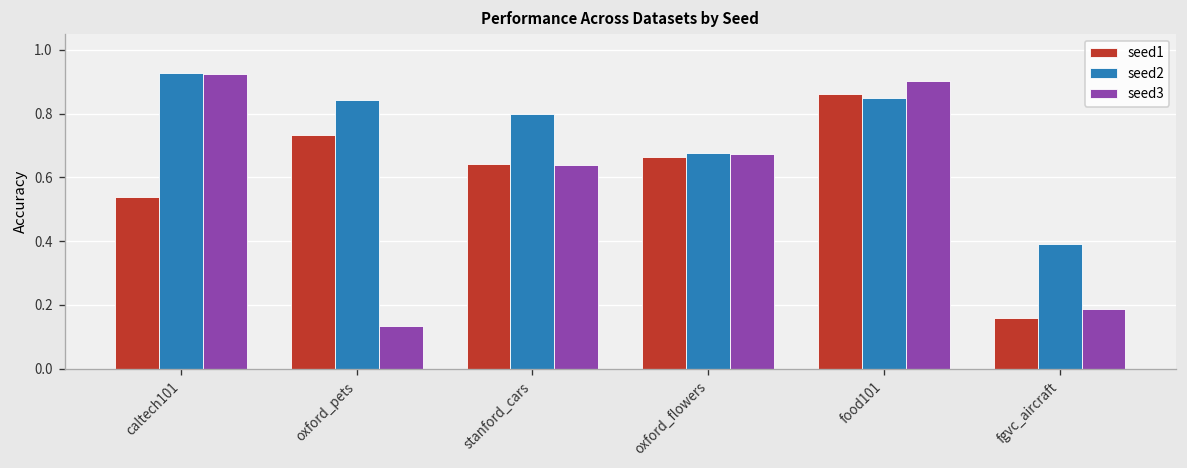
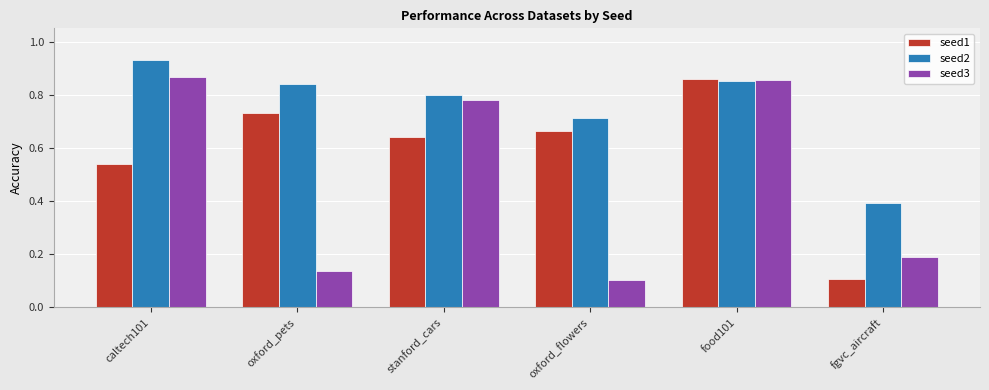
  {
    "seed1": {
      "caltech101": 0.54,
      "oxford_pets": 0.73,
      "stanford_cars": 0.64,
      "oxford_flowers": 0.66,
      "food101": 0.86,
-     "fgvc_aircraft": 0.16
+     "fgvc_aircraft": 0.11
    },
    "seed2": {
      "caltech101": 0.93,
      "oxford_pets": 0.84,
      "stanford_cars": 0.80,
-     "oxford_flowers": 0.68,
+     "oxford_flowers": 0.71,
      "food101": 0.85,
      "fgvc_aircraft": 0.39
    },
    "seed3": {
-     "caltech101": 0.93,
+     "caltech101": 0.87,
      "oxford_pets": 0.14,
-     "stanford_cars": 0.64,
-     "oxford_flowers": 0.67,
-     "food101": 0.90,
+     "stanford_cars": 0.78,
+     "oxford_flowers": 0.10,
+     "food101": 0.86,
      "fgvc_aircraft": 0.19
    }
  }
